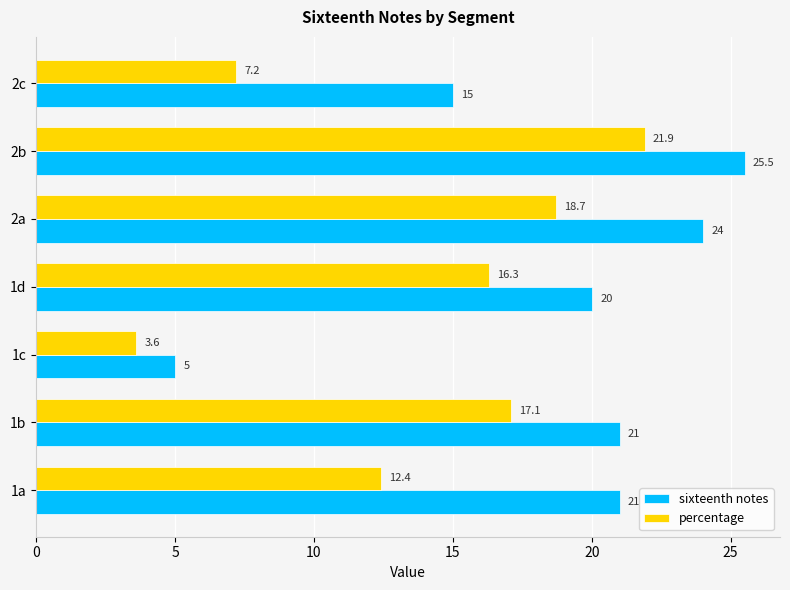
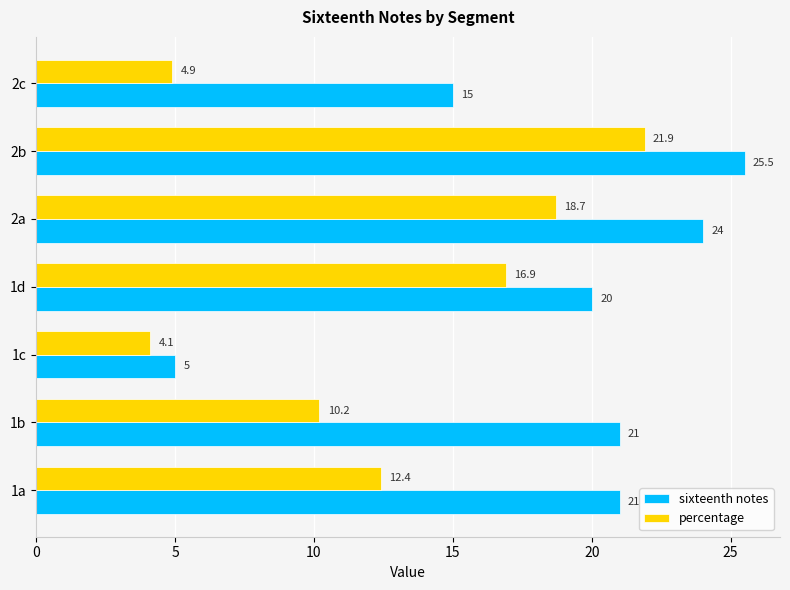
  {
    "sixteenth notes": {
      "2c": 15,
      "2b": 25.5,
      "2a": 24,
      "1d": 20,
      "1c": 5,
      "1b": 21
    },
    "percentage": {
-     "2c": 7.2,
+     "2c": 4.9,
      "2b": 21.9,
      "2a": 18.7,
-     "1d": 16.3,
-     "1c": 3.6,
-     "1b": 17.1,
+     "1d": 16.9,
+     "1c": 4.1,
+     "1b": 10.2,
      "1a": 12.4
    }
  }
